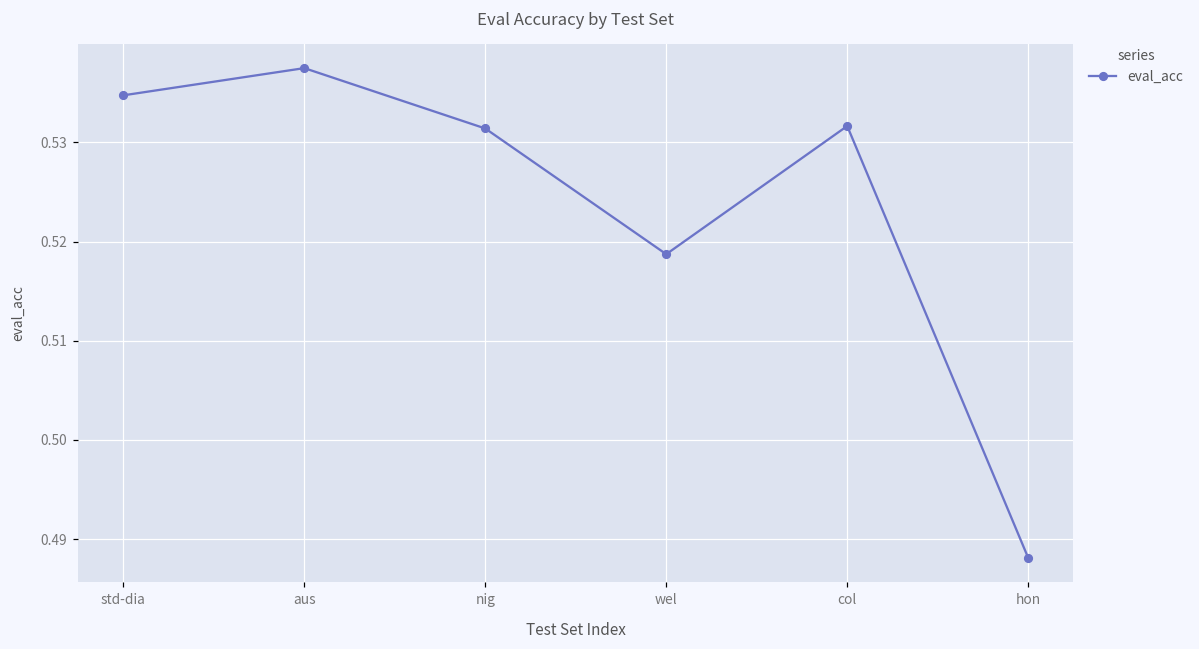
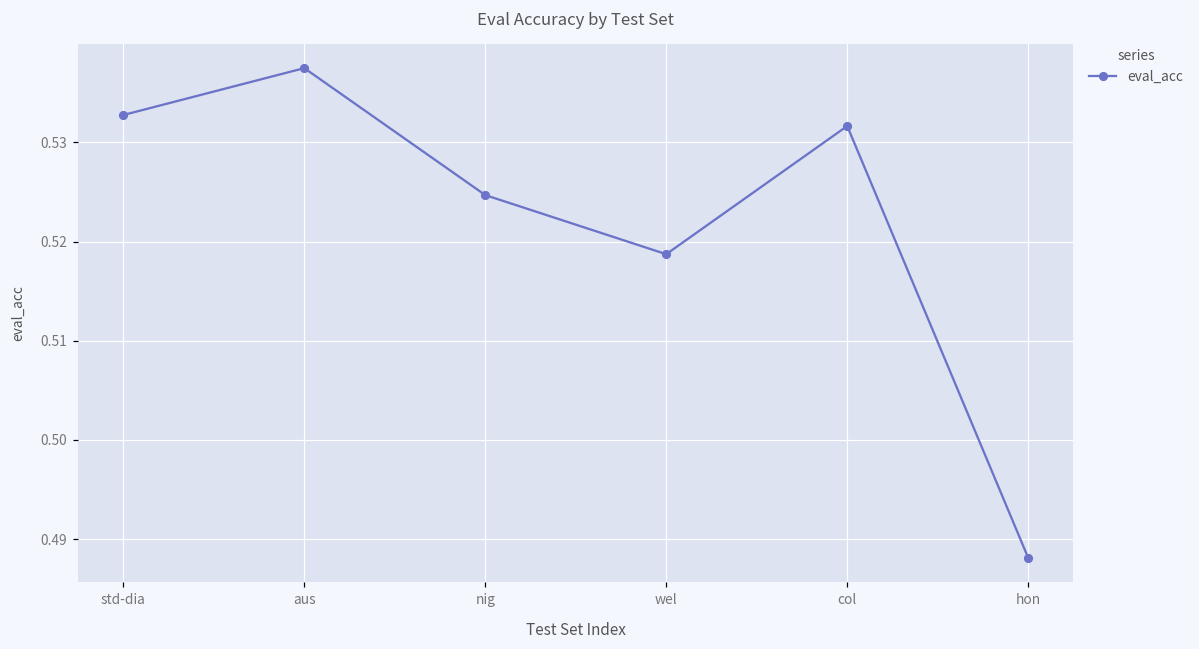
  {
-   "std-dia": 0.535,
+   "std-dia": 0.533,
    "aus": 0.537,
-   "nig": 0.531,
+   "nig": 0.525,
    "wel": 0.519,
    "col": 0.532,
    "hon": 0.488
  }
